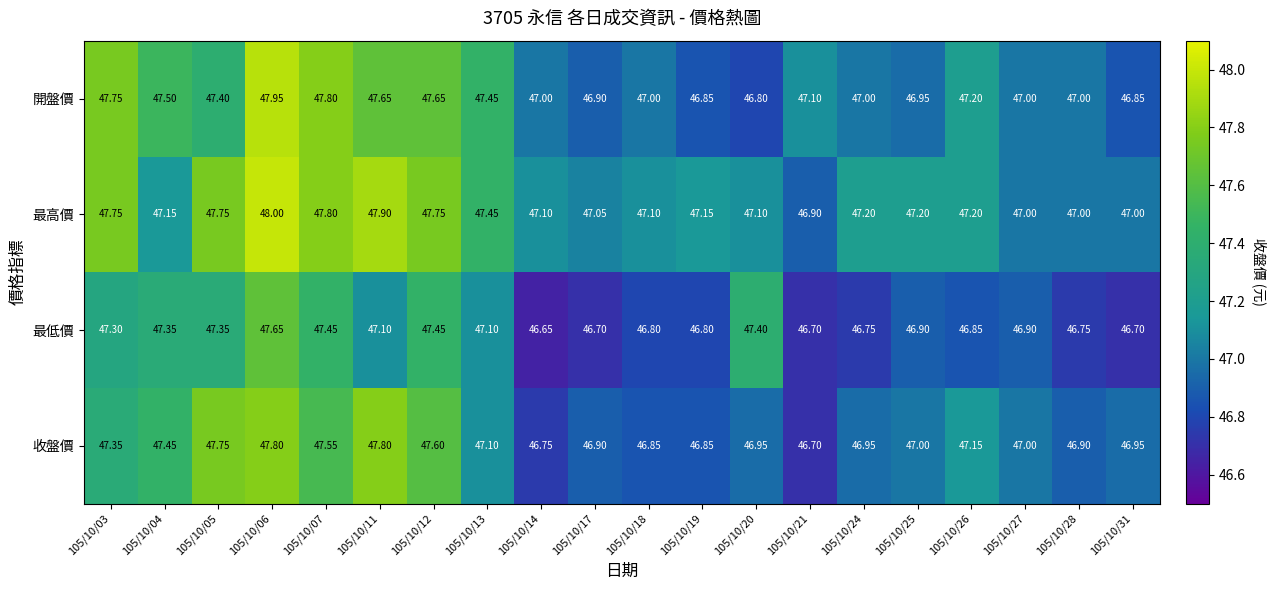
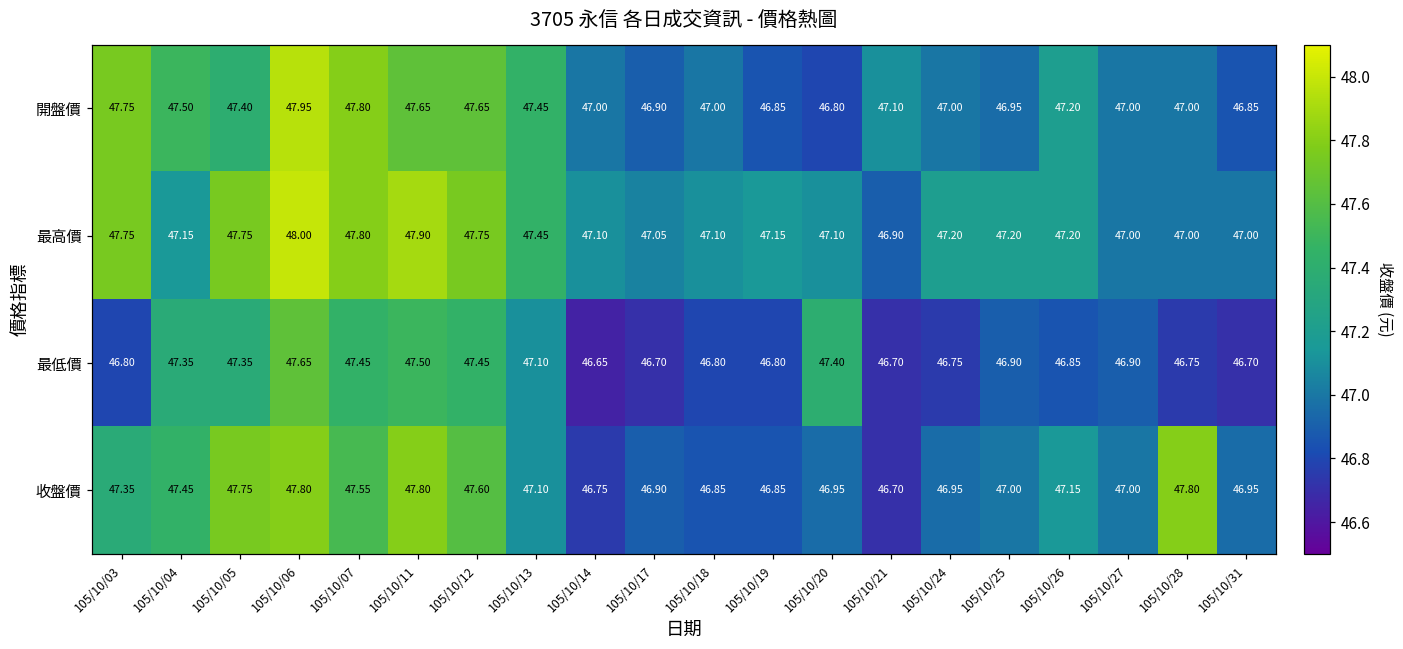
  {
    "開盤價": {
      "105/10/03": 47.75,
      "105/10/04": 47.50,
      "105/10/05": 47.40,
      "105/10/06": 47.95,
      "105/10/07": 47.80,
      "105/10/11": 47.65,
      "105/10/12": 47.65,
      "105/10/13": 47.45,
      "105/10/14": 47.00,
      "105/10/17": 46.90,
      "105/10/18": 47.00,
      "105/10/19": 46.85,
      "105/10/20": 46.80,
      "105/10/21": 47.10,
      "105/10/24": 47.00,
      "105/10/25": 46.95,
      "105/10/26": 47.20,
      "105/10/27": 47.00,
      "105/10/28": 47.00,
      "105/10/31": 46.85
    },
    "最高價": {
      "105/10/03": 47.75,
      "105/10/04": 47.15,
      "105/10/05": 47.75,
      "105/10/06": 48.00,
      "105/10/07": 47.80,
      "105/10/11": 47.90,
      "105/10/12": 47.75,
      "105/10/13": 47.45,
      "105/10/14": 47.10,
      "105/10/17": 47.05,
      "105/10/18": 47.10,
      "105/10/19": 47.15,
      "105/10/20": 47.10,
      "105/10/21": 46.90,
      "105/10/24": 47.20,
      "105/10/25": 47.20,
      "105/10/26": 47.20,
      "105/10/27": 47.00,
      "105/10/28": 47.00,
      "105/10/31": 47.00
    },
    "最低價": {
-     "105/10/03": 47.30,
+     "105/10/03": 46.80,
      "105/10/04": 47.35,
      "105/10/05": 47.35,
      "105/10/06": 47.65,
      "105/10/07": 47.45,
-     "105/10/11": 47.10,
+     "105/10/11": 47.50,
      "105/10/12": 47.45,
      "105/10/13": 47.10,
      "105/10/14": 46.65,
      "105/10/17": 46.70,
      "105/10/18": 46.80,
      "105/10/19": 46.80,
      "105/10/20": 47.40,
      "105/10/21": 46.70,
      "105/10/24": 46.75,
      "105/10/25": 46.90,
      "105/10/26": 46.85,
      "105/10/27": 46.90,
      "105/10/28": 46.75,
      "105/10/31": 46.70
    },
    "收盤價": {
      "105/10/03": 47.35,
      "105/10/04": 47.45,
      "105/10/05": 47.75,
      "105/10/06": 47.80,
      "105/10/07": 47.55,
      "105/10/11": 47.80,
      "105/10/12": 47.60,
      "105/10/13": 47.10,
      "105/10/14": 46.75,
      "105/10/17": 46.90,
      "105/10/18": 46.85,
      "105/10/19": 46.85,
      "105/10/20": 46.95,
      "105/10/21": 46.70,
      "105/10/24": 46.95,
      "105/10/25": 47.00,
      "105/10/26": 47.15,
      "105/10/27": 47.00,
-     "105/10/28": 46.90,
+     "105/10/28": 47.80,
      "105/10/31": 46.95
    }
  }
